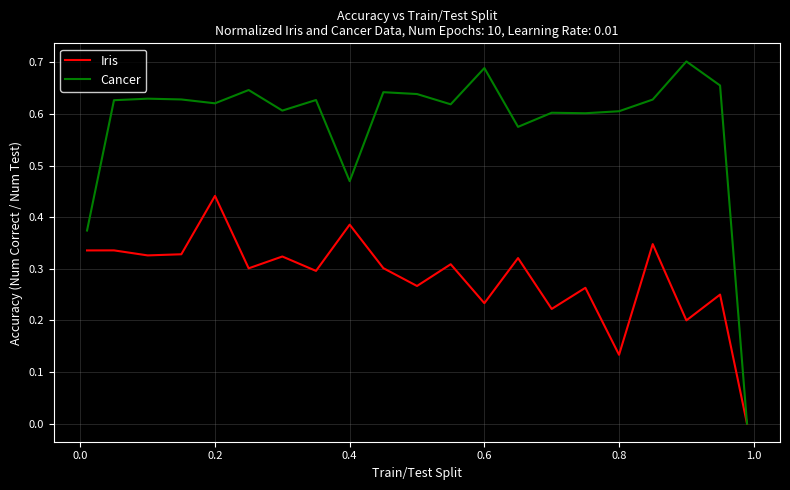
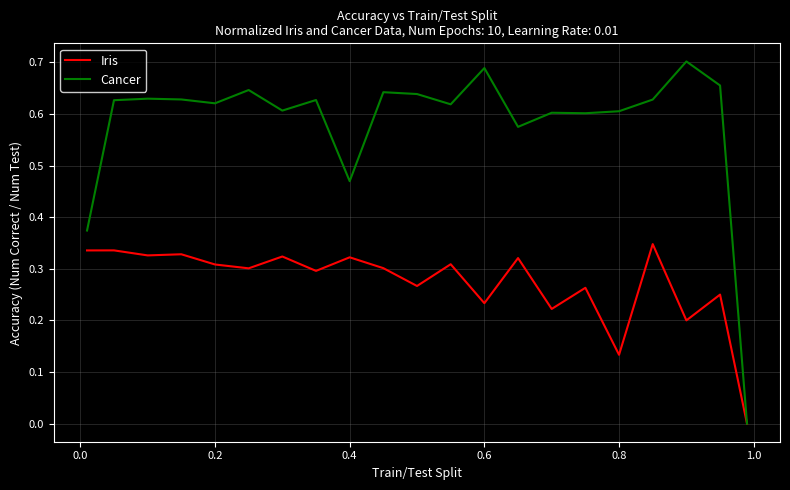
  {
    "Iris": {
-     "0.2": 0.44,
-     "0.4": 0.39,
+     "0.2": 0.31,
+     "0.4": 0.32,
      "0.6": 0.23,
      "0.8": 0.13
    },
    "Cancer": {
      "0.2": 0.62,
      "0.4": 0.47,
      "0.6": 0.69,
      "0.8": 0.61
    }
  }
